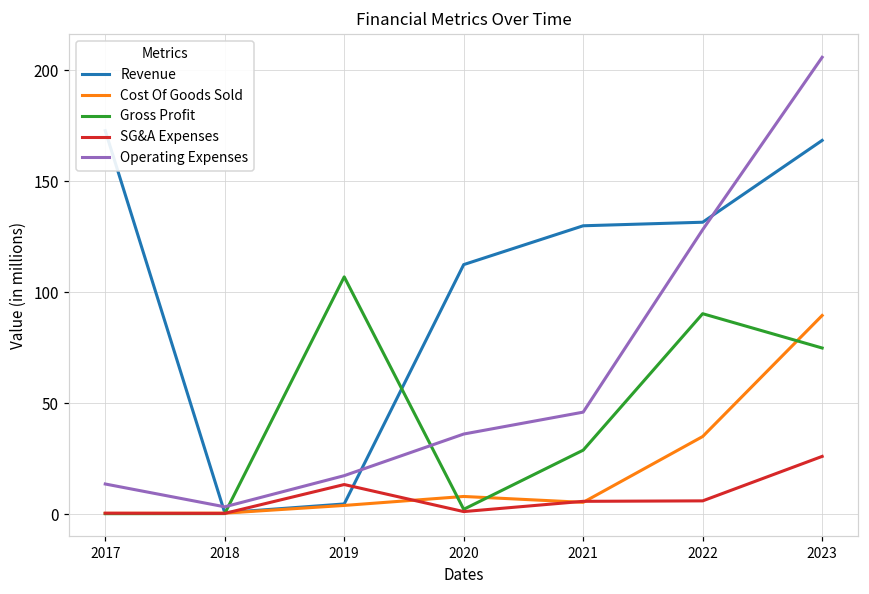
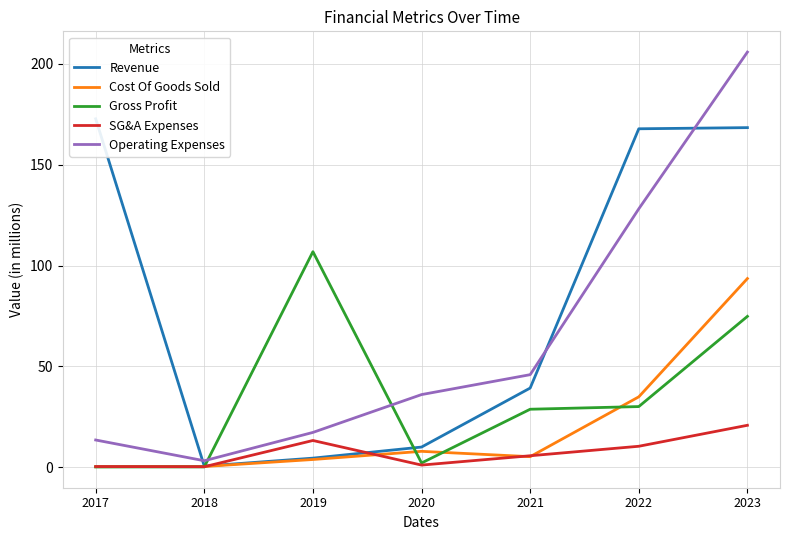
  {
    "Revenue": {
-     "2020": 112,
-     "2021": 130,
-     "2022": 132,
+     "2020": 10,
+     "2021": 39,
+     "2022": 168,
      "2023": 168
    },
    "Cost Of Goods Sold": {
      "2020": 8,
      "2022": 35,
-     "2023": 89
+     "2023": 94
    },
    "Gross Profit": {
      "2019": 107,
      "2021": 29,
-     "2022": 90,
+     "2022": 30,
      "2023": 75
    },
    "SG&A Expenses": {
      "2019": 13,
-     "2022": 6,
-     "2023": 26
+     "2022": 10,
+     "2023": 21
    },
    "Operating Expenses": {
      "2017": 14,
      "2018": 3,
      "2019": 17,
      "2020": 36,
      "2021": 46,
      "2022": 128,
      "2023": 206
    }
  }
